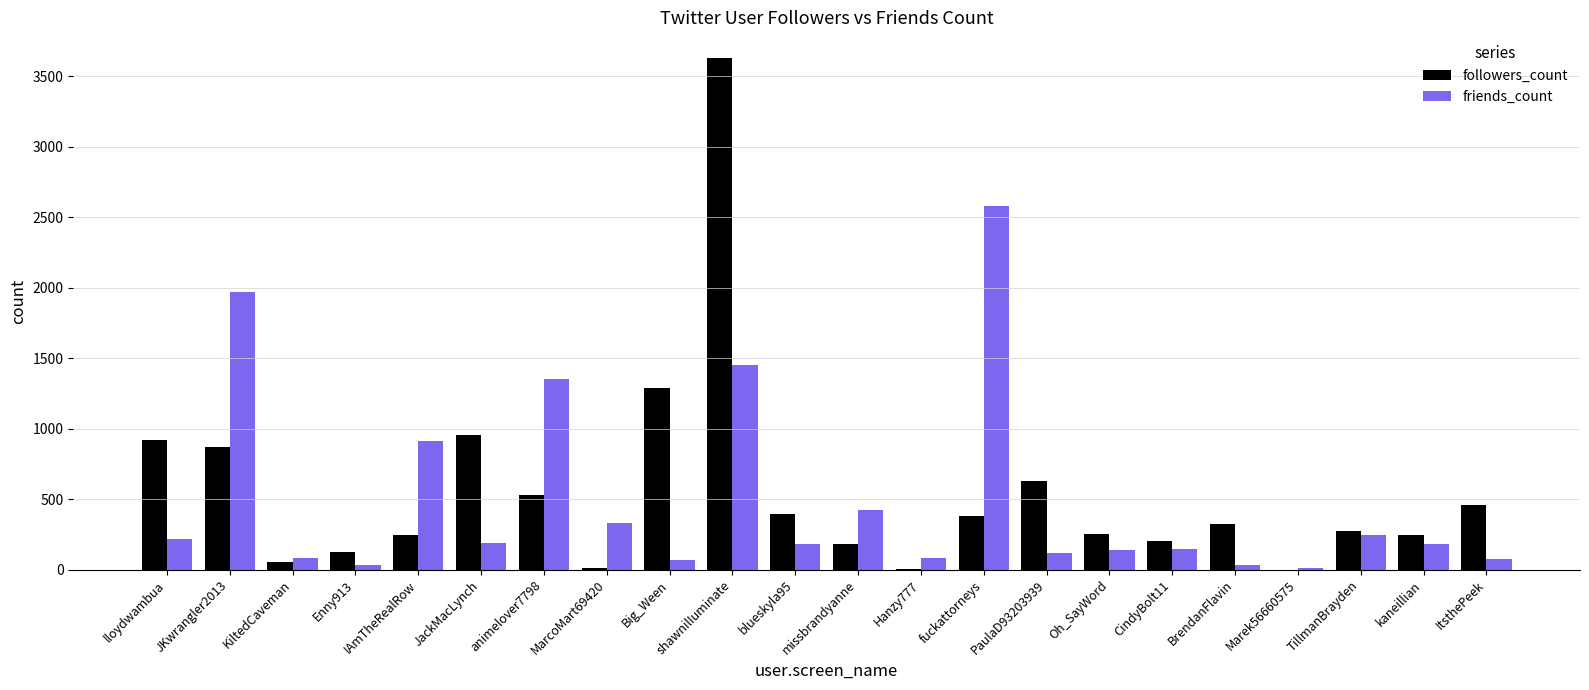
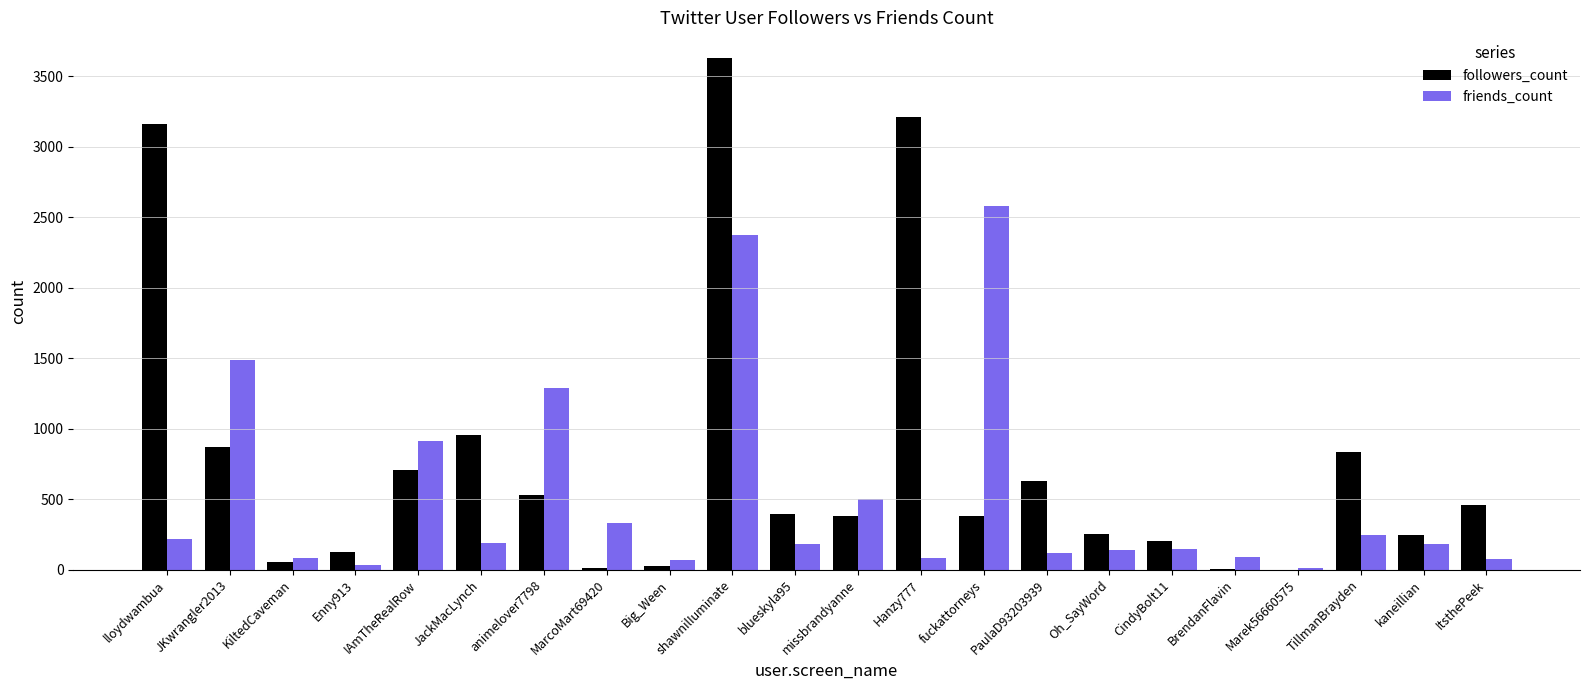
  {
    "followers_count": {
-     "lloydwambua": 920,
+     "lloydwambua": 3170,
      "JKwrangler2013": 870,
      "KiltedCaveman": 60,
      "Enny913": 130,
-     "IAmTheRealRow": 240,
+     "IAmTheRealRow": 710,
      "JackMacLynch": 950,
      "animelover7798": 530,
-     "Big_Ween": 1290,
+     "Big_Ween": 20,
      "shawnilIuminate": 3630,
      "blueskyla95": 390,
-     "missbrandyanne": 180,
-     "Hanzy777": 0,
+     "missbrandyanne": 380,
+     "Hanzy777": 3210,
      "fuckattorneys": 380,
      "PaulaD93203939": 630,
      "Oh_SayWord": 250,
      "CindyBolt11": 210,
-     "BrendanFlavin": 330,
+     "BrendanFlavin": 0,
      "Marek56660575": 0,
-     "TillmanBrayden": 270,
+     "TillmanBrayden": 830,
      "kaneillian": 250,
      "ItsthePeek": 460
    },
    "friends_count": {
      "lloydwambua": 220,
-     "JKwrangler2013": 1970,
+     "JKwrangler2013": 1480,
      "KiltedCaveman": 90,
      "Enny913": 40,
      "IAmTheRealRow": 910,
      "JackMacLynch": 190,
-     "animelover7798": 1360,
+     "animelover7798": 1290,
      "MarcoMart69420": 330,
      "Big_Ween": 70,
-     "shawnilIuminate": 1460,
+     "shawnilIuminate": 2380,
      "blueskyla95": 180,
-     "missbrandyanne": 430,
+     "missbrandyanne": 500,
      "Hanzy777": 80,
      "fuckattorneys": 2580,
      "PaulaD93203939": 120,
      "Oh_SayWord": 140,
      "CindyBolt11": 150,
-     "BrendanFlavin": 30,
+     "BrendanFlavin": 90,
      "TillmanBrayden": 250,
      "kaneillian": 180,
      "ItsthePeek": 70
    }
  }
